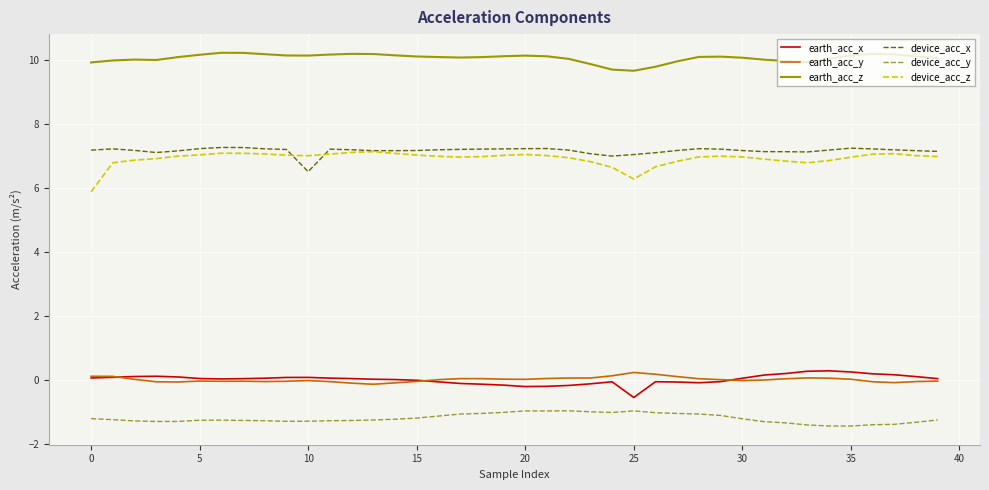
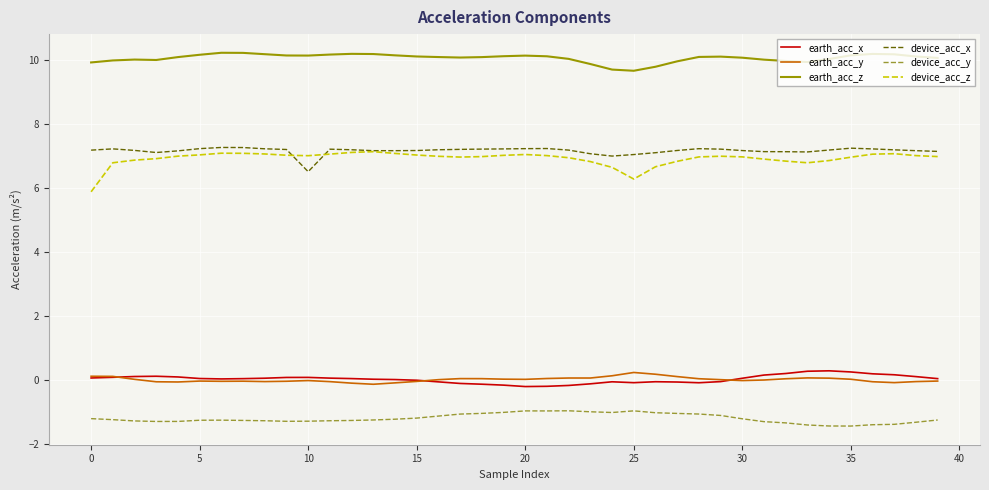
  {
    "earth_acc_x": {
      "5": 0.0,
      "10": 0.1,
      "20": -0.2,
-     "25": -0.6,
+     "25": -0.1,
      "35": 0.2
    },
    "earth_acc_y": {
      "5": 0.0,
      "10": 0.0,
      "20": 0.0,
      "25": 0.2,
      "35": 0.0
    },
    "device_acc_x": {
      "0": 7.2,
      "5": 7.2,
      "10": 6.5,
      "15": 7.2,
      "20": 7.2,
      "25": 7.0,
      "30": 7.2,
      "35": 7.2
    },
    "device_acc_z": {
      "0": 5.9,
      "5": 7.0,
      "10": 7.0,
      "15": 7.0,
      "20": 7.0,
      "25": 6.3,
      "30": 7.0,
      "35": 7.0
    }
  }
